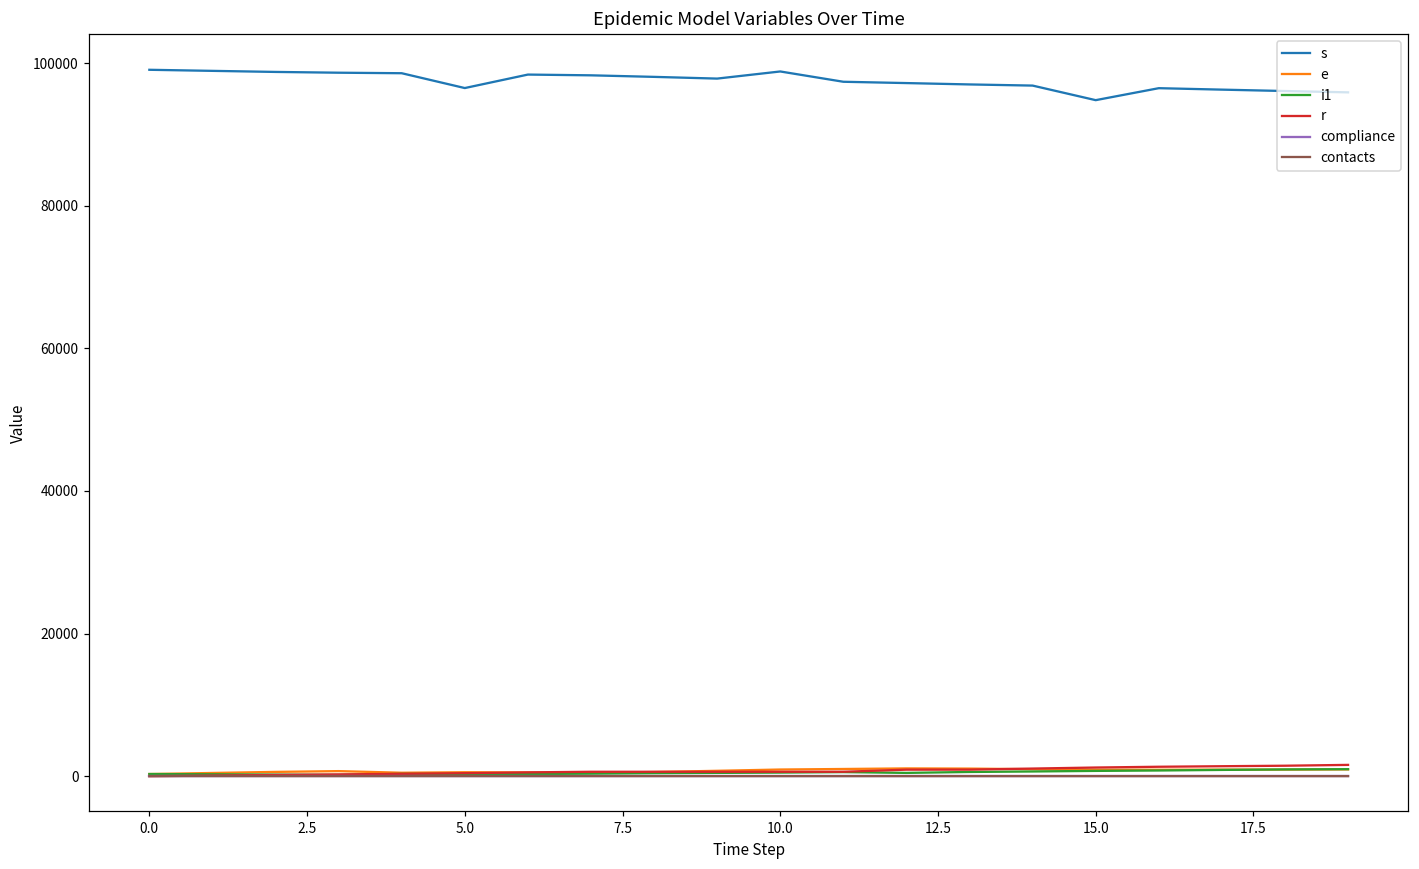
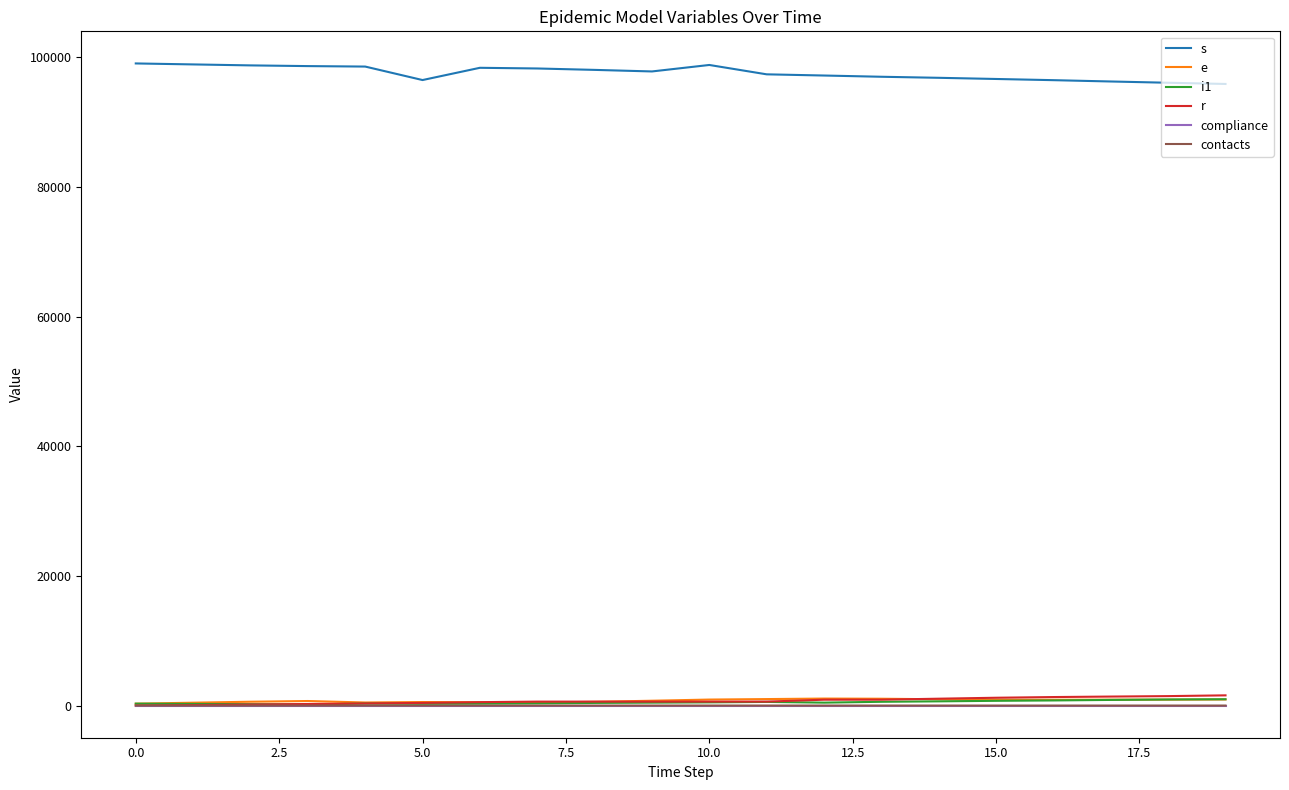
  {
    "s": {
      "0.0": 99000,
      "5.0": 97000,
      "10.0": 99000,
-     "15.0": 95000
+     "15.0": 97000
    },
    "contacts": {
      "10.0": 0,
      "15.0": 0
    }
  }
